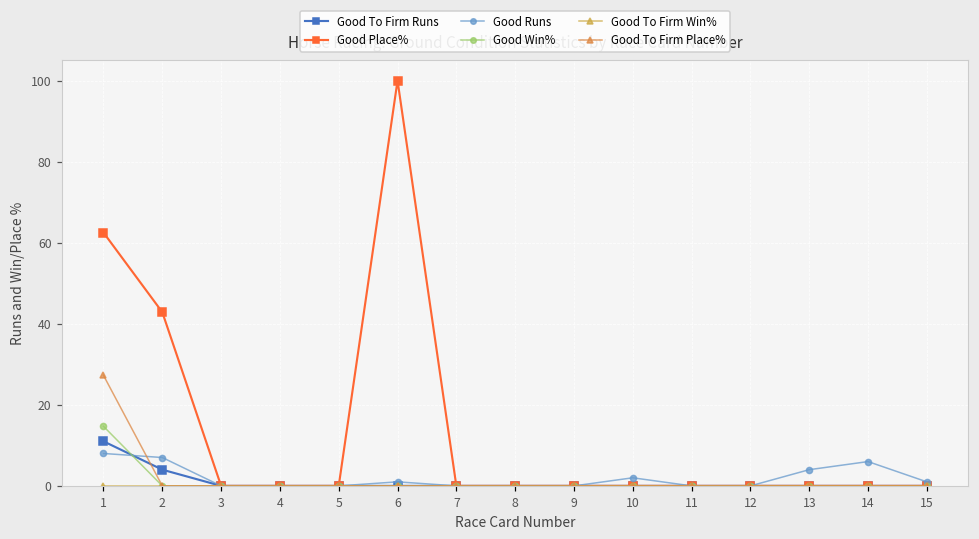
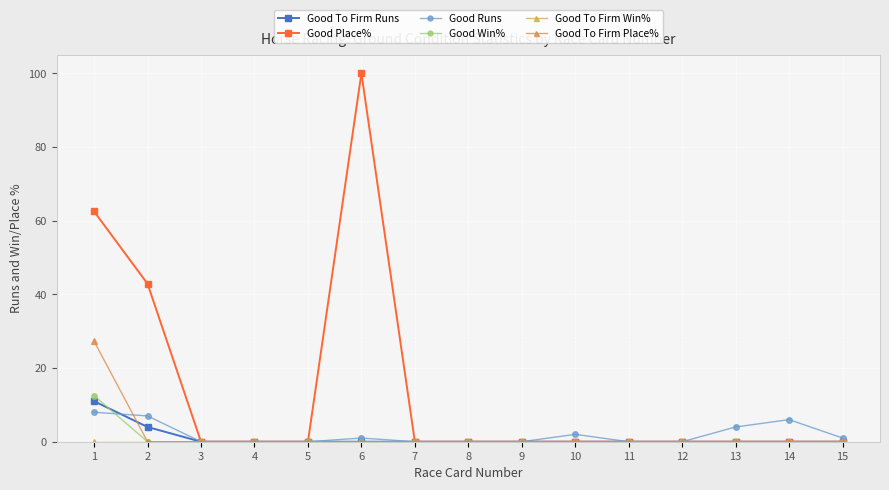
  {
    "Good Win%": {
-     "1": 15
+     "1": 13
    }
  }
